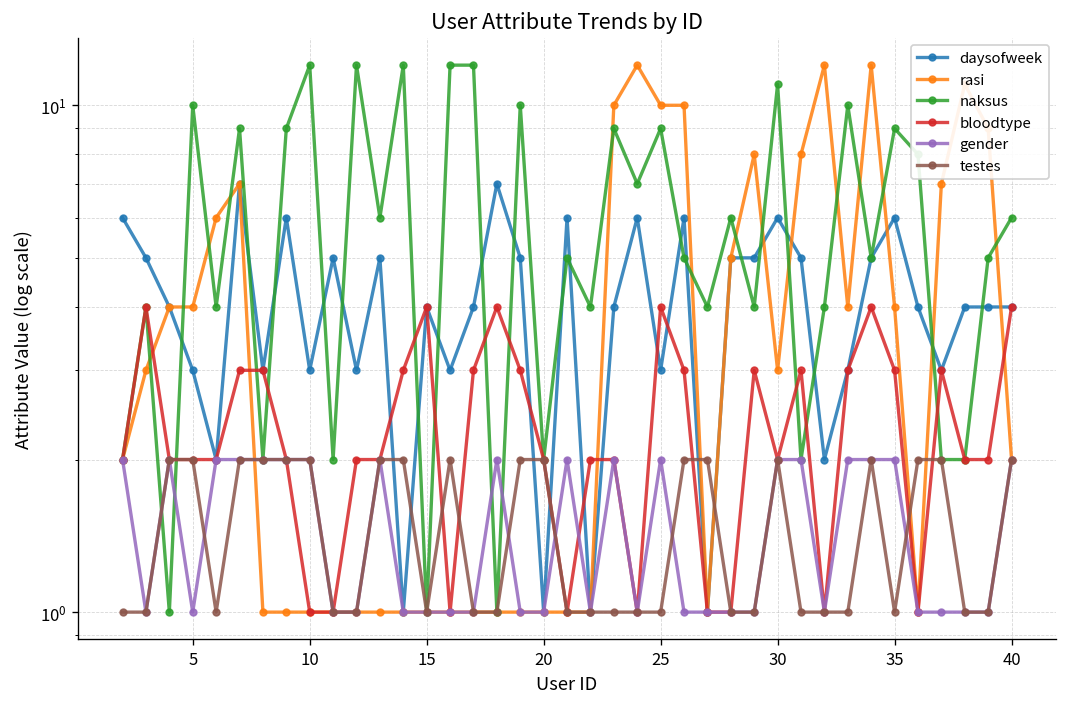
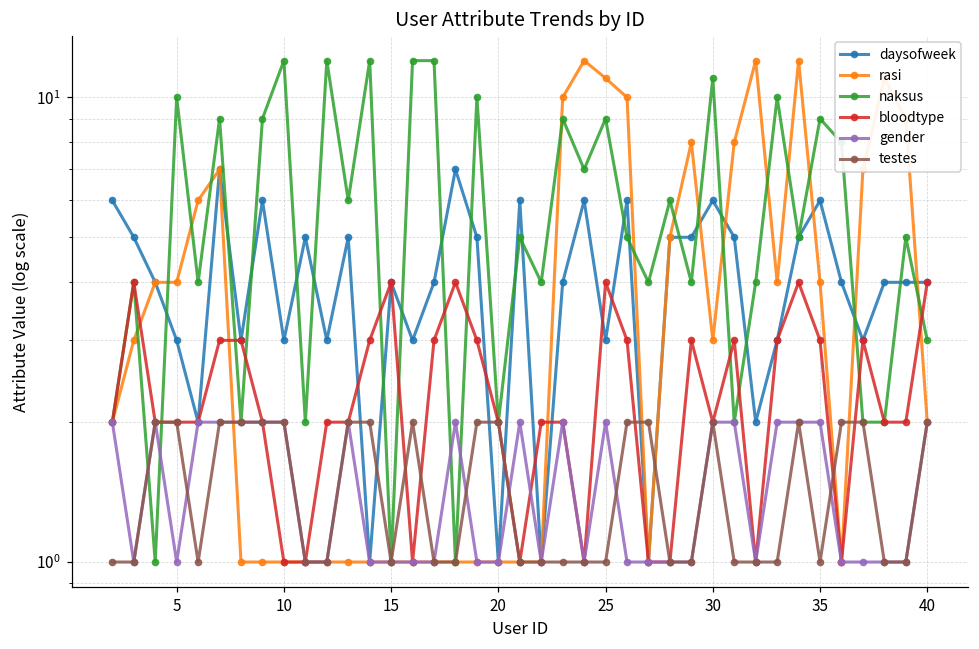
  {
    "daysofweek": {
      "5": 3,
      "10": 3,
      "25": 3,
      "30": 6,
      "35": 6
    },
    "rasi": {
      "5": 4,
-     "25": 10,
+     "25": 11,
      "30": 3,
      "35": 4
    },
    "naksus": {
      "5": 10,
      "10": 12,
      "25": 9,
      "30": 11,
      "35": 9,
-     "40": 6
+     "40": 3
    },
    "bloodtype": {
      "25": 4,
      "35": 3
    },
    "gender": {
      "5": 1,
      "25": 2,
      "35": 2
    },
    "testes": {
      "25": 1,
      "35": 1
    }
  }
